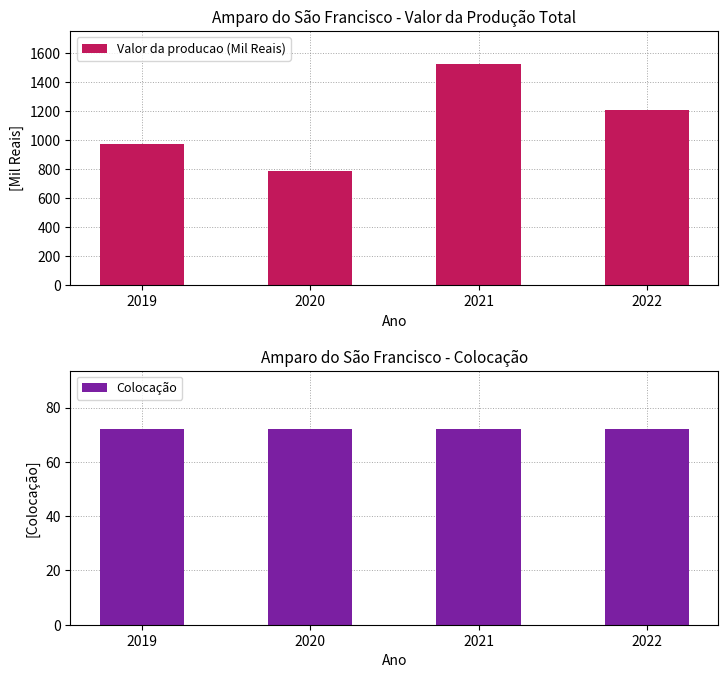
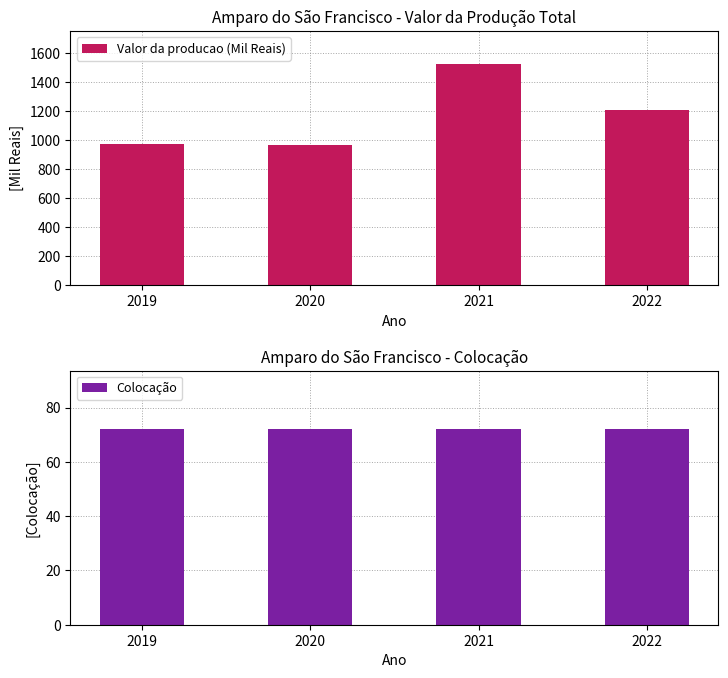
  {
    "Amparo do São Francisco - Valor da Produção Total": {
      "2019": 980,
-     "2020": 790,
+     "2020": 970,
      "2021": 1530,
      "2022": 1210
    },
    "Amparo do São Francisco - Colocação": {
      "2019": 72,
      "2020": 72,
      "2021": 72,
      "2022": 72
    }
  }
